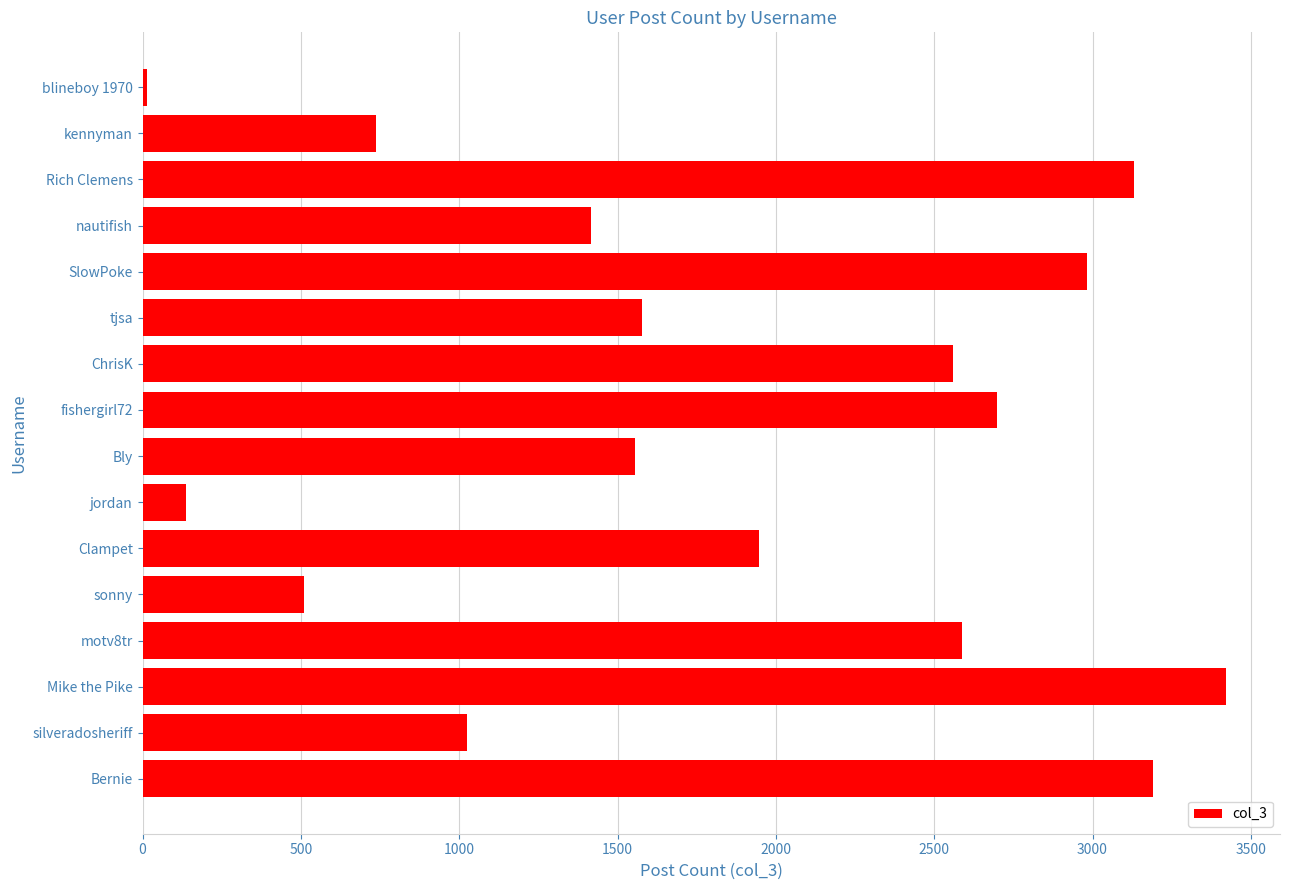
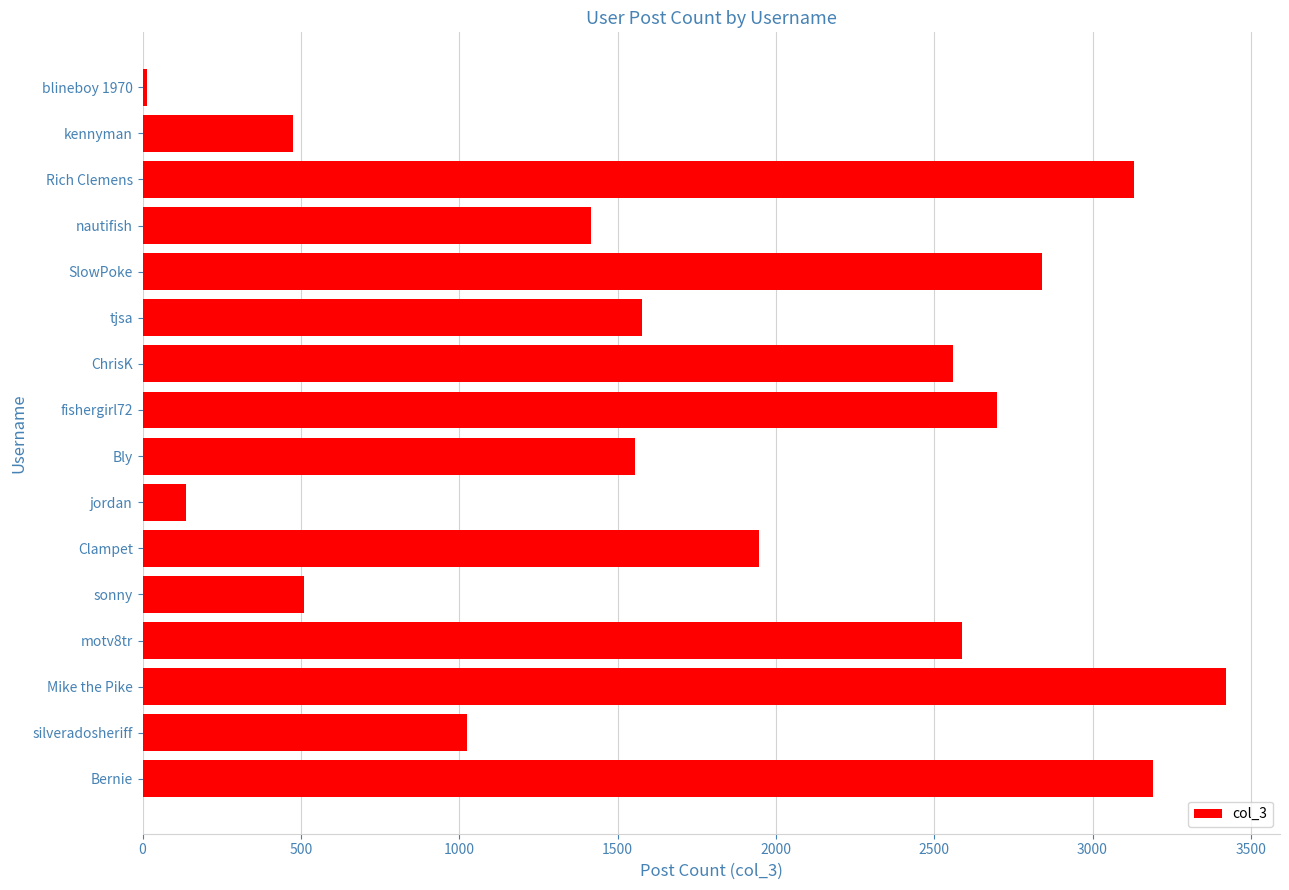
  {
    "blineboy 1970": 10,
-   "kennyman": 740,
+   "kennyman": 480,
    "Rich Clemens": 3130,
    "nautifish": 1420,
-   "SlowPoke": 2980,
+   "SlowPoke": 2840,
    "tjsa": 1580,
    "ChrisK": 2560,
    "fishergirl72": 2700,
    "Bly": 1560,
    "jordan": 140,
    "Clampet": 1950,
    "sonny": 510,
    "motv8tr": 2590,
    "Mike the Pike": 3420,
    "silveradosheriff": 1030,
    "Bernie": 3190
  }
